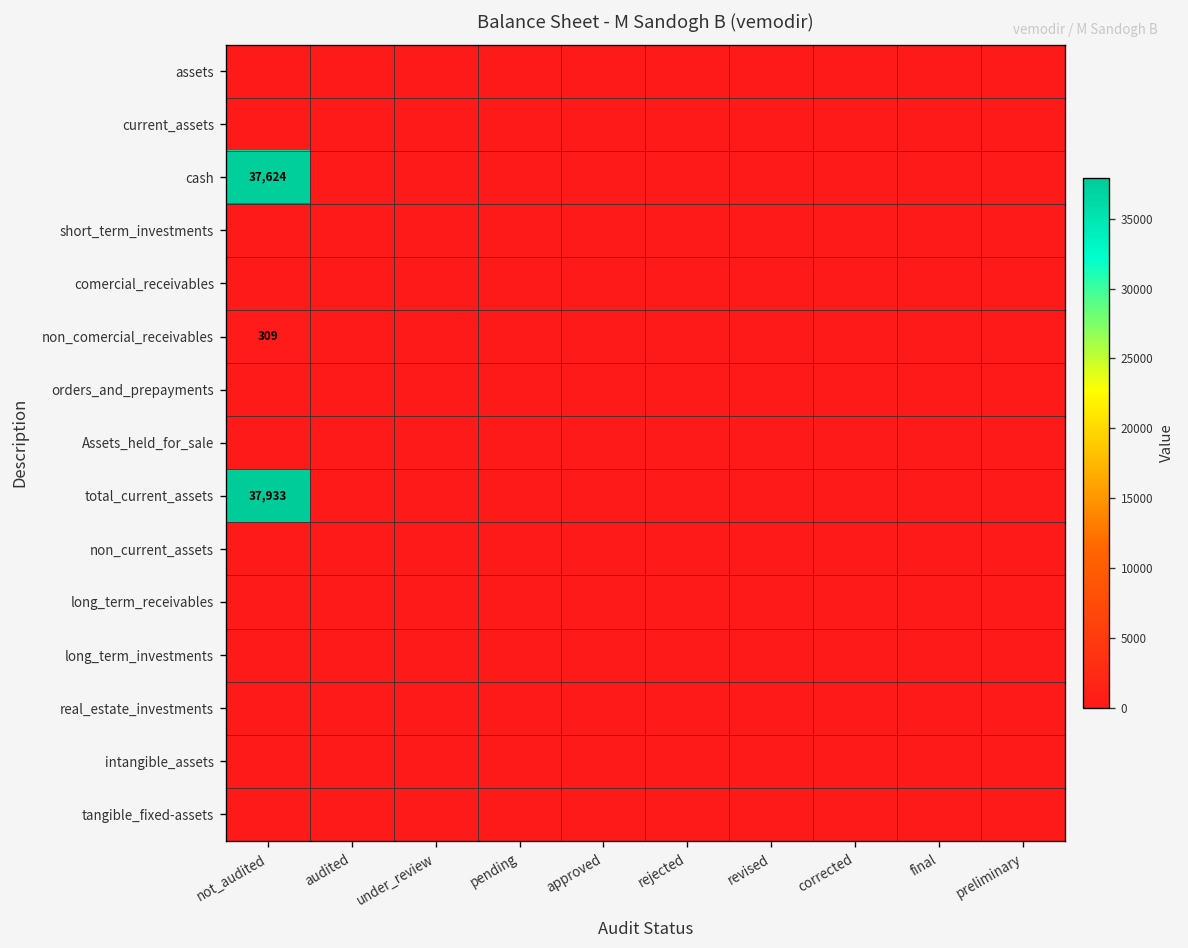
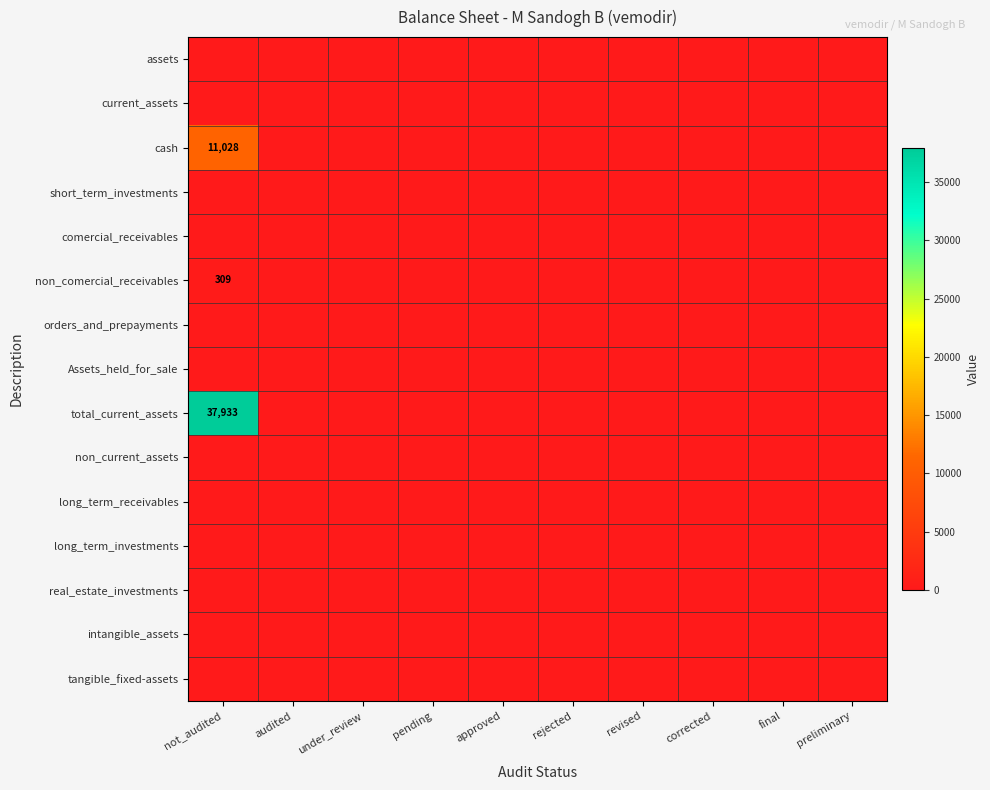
  {
    "cash": {
-     "not_audited": "37,624"
+     "not_audited": "11,028"
    },
    "non_comercial_receivables": {
      "not_audited": "309"
    },
    "total_current_assets": {
      "not_audited": "37,933"
    }
  }
